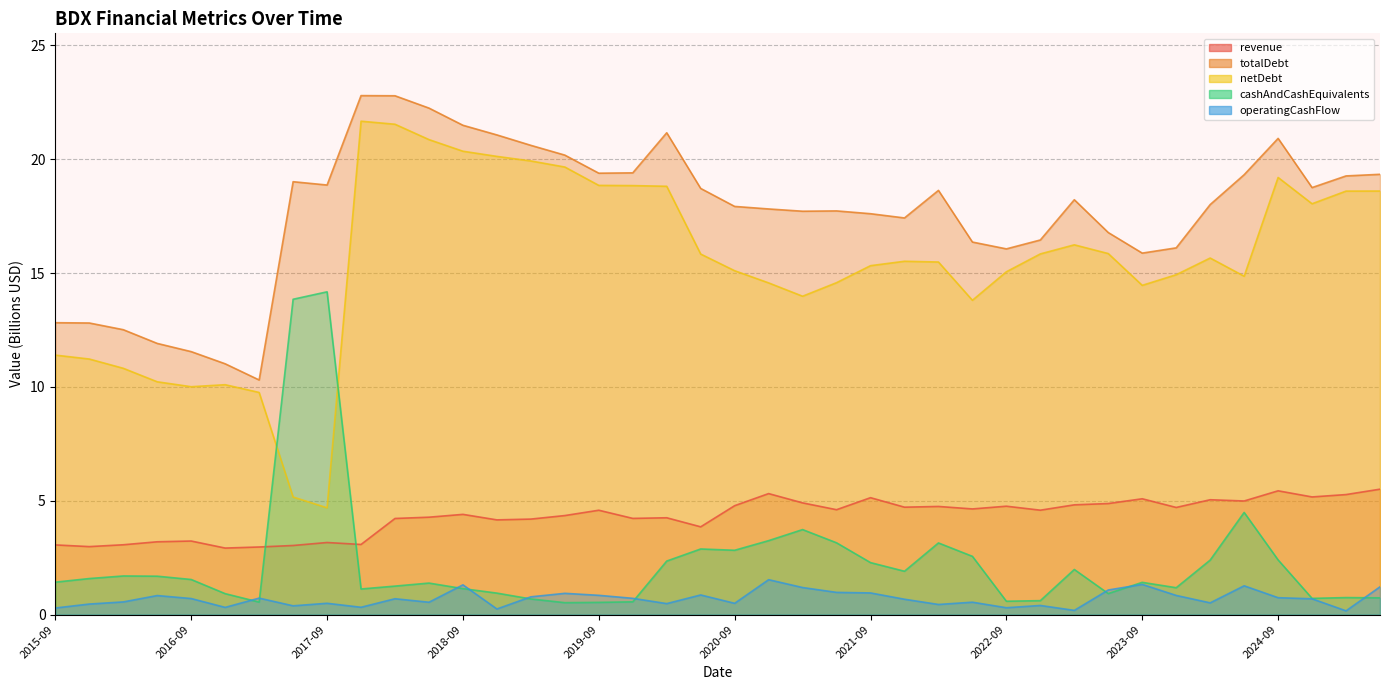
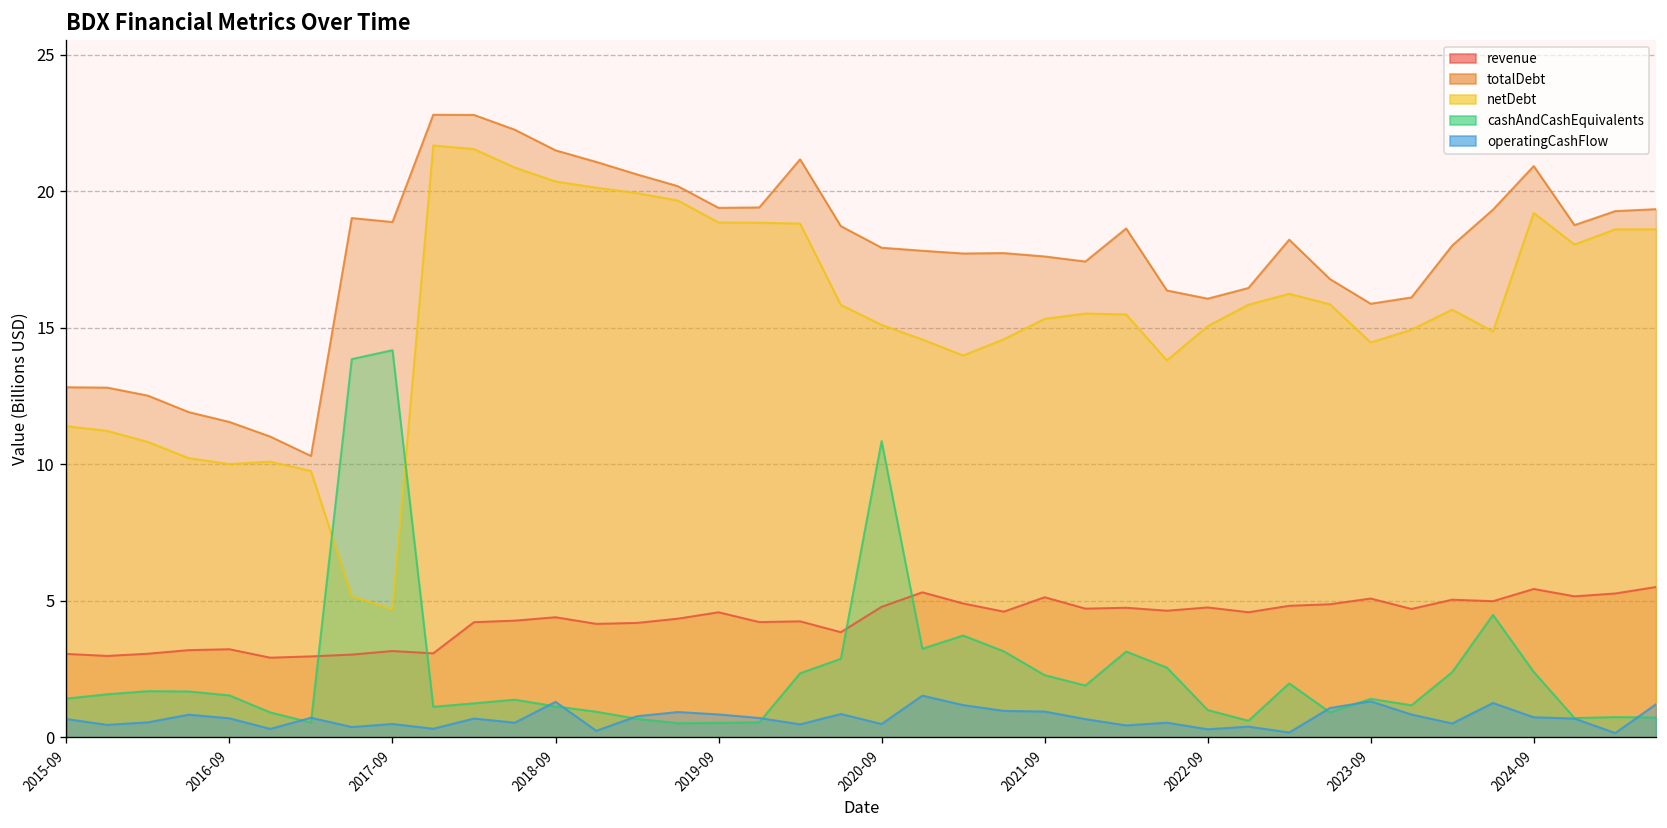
  {
    "cashAndCashEquivalents": {
      "2015-09": 1.4,
      "2016-09": 1.5,
      "2017-09": 14.2,
      "2018-09": 1.1,
      "2019-09": 0.5,
-     "2020-09": 2.8,
+     "2020-09": 10.9,
      "2021-09": 2.3,
-     "2022-09": 0.6,
+     "2022-09": 1.0,
      "2024-09": 2.4
    },
    "operatingCashFlow": {
-     "2015-09": 0.3,
+     "2015-09": 0.7,
      "2016-09": 0.7,
      "2017-09": 0.5,
      "2018-09": 1.3,
      "2019-09": 0.8,
      "2020-09": 0.5,
      "2021-09": 1.0,
      "2022-09": 0.3,
      "2024-09": 0.7
    }
  }
